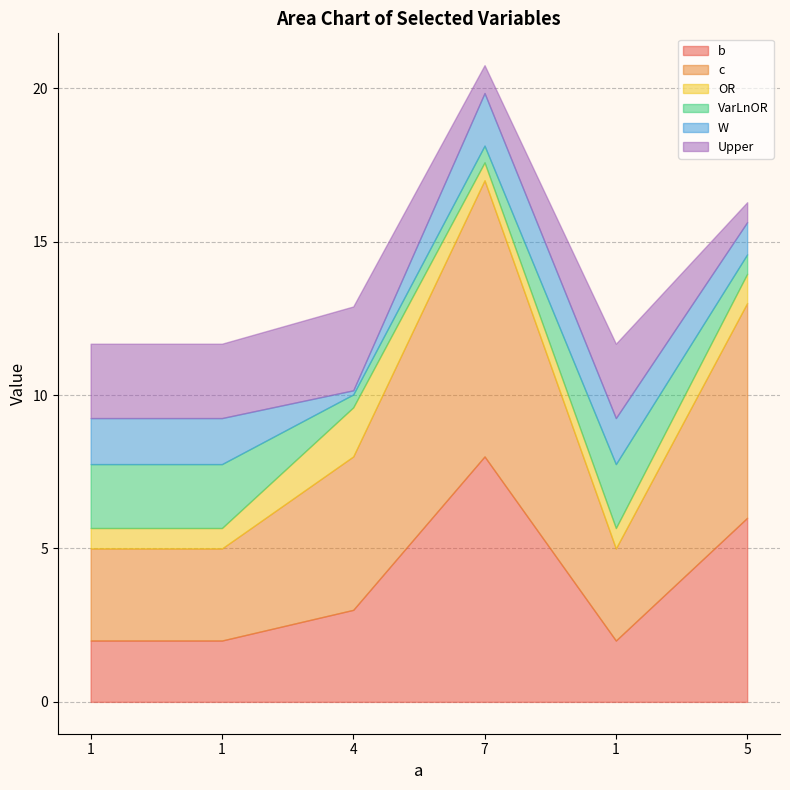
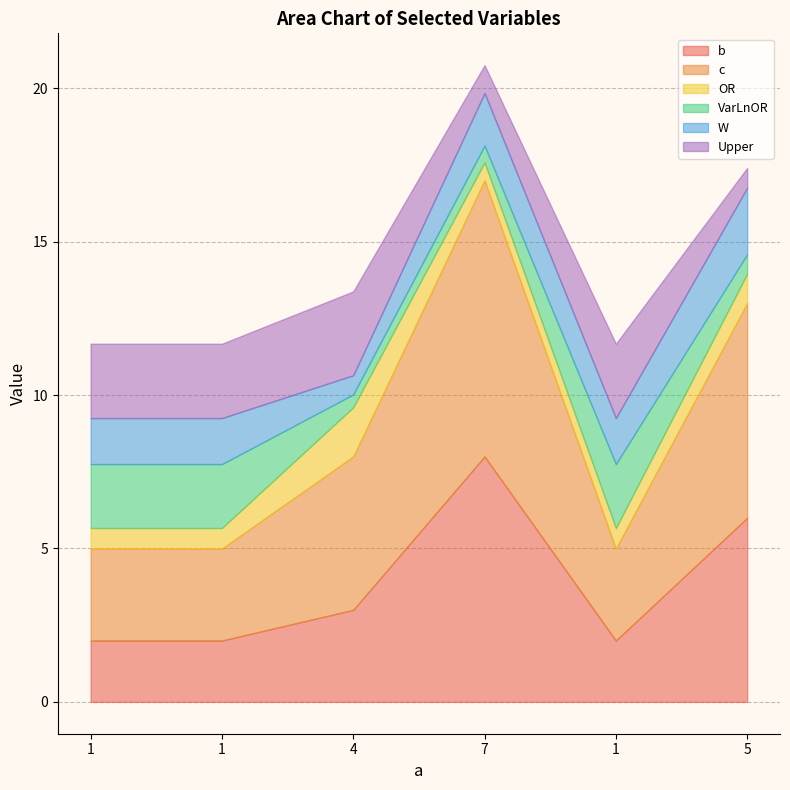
  {
    "VarLnOR": {
      "4": 0.4,
      "7": 0.5,
      "5": 0.6
    },
    "W": {
-     "4": 0.1,
+     "4": 0.6,
      "7": 1.7,
-     "5": 1.1
+     "5": 2.2
    },
    "Upper": {
      "4": 2.7,
      "7": 0.9,
      "5": 0.6
    }
  }
